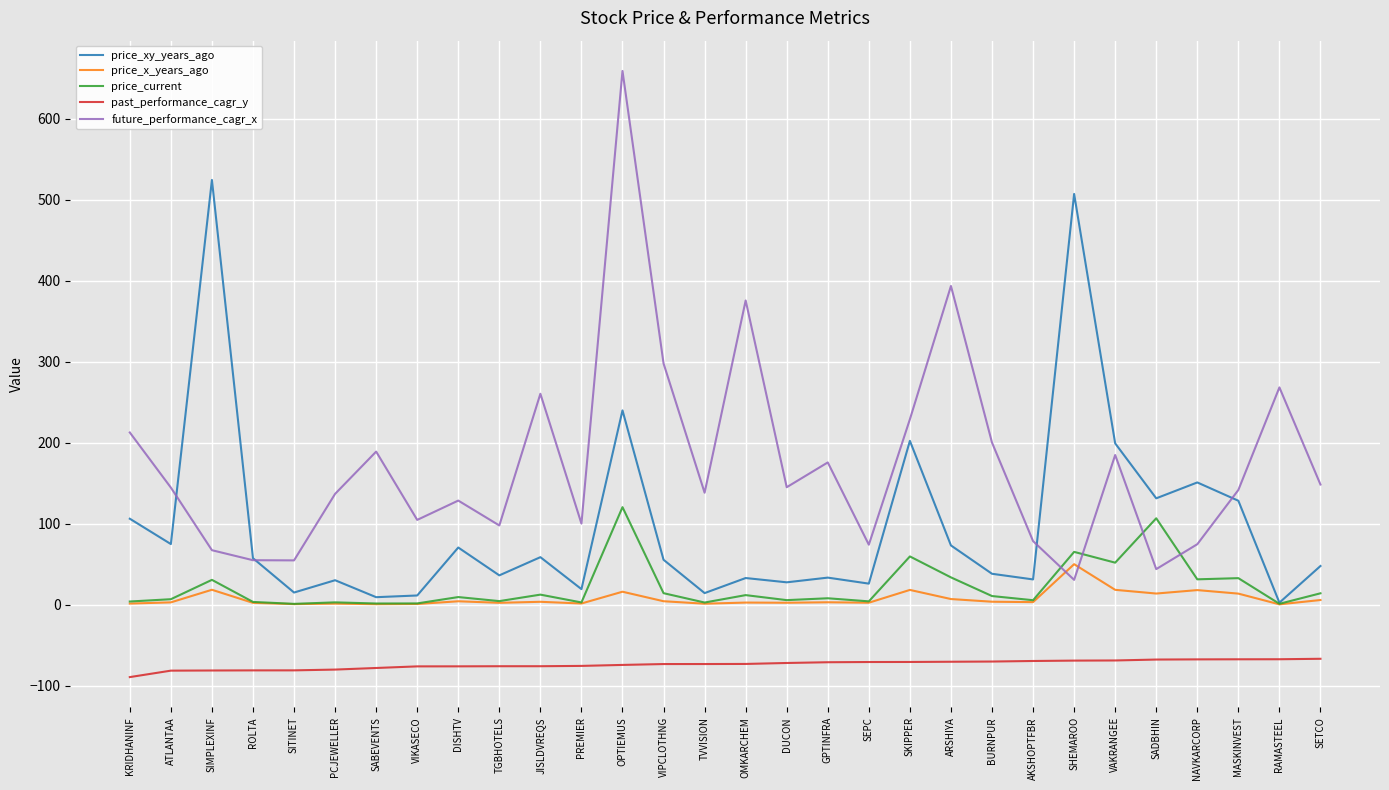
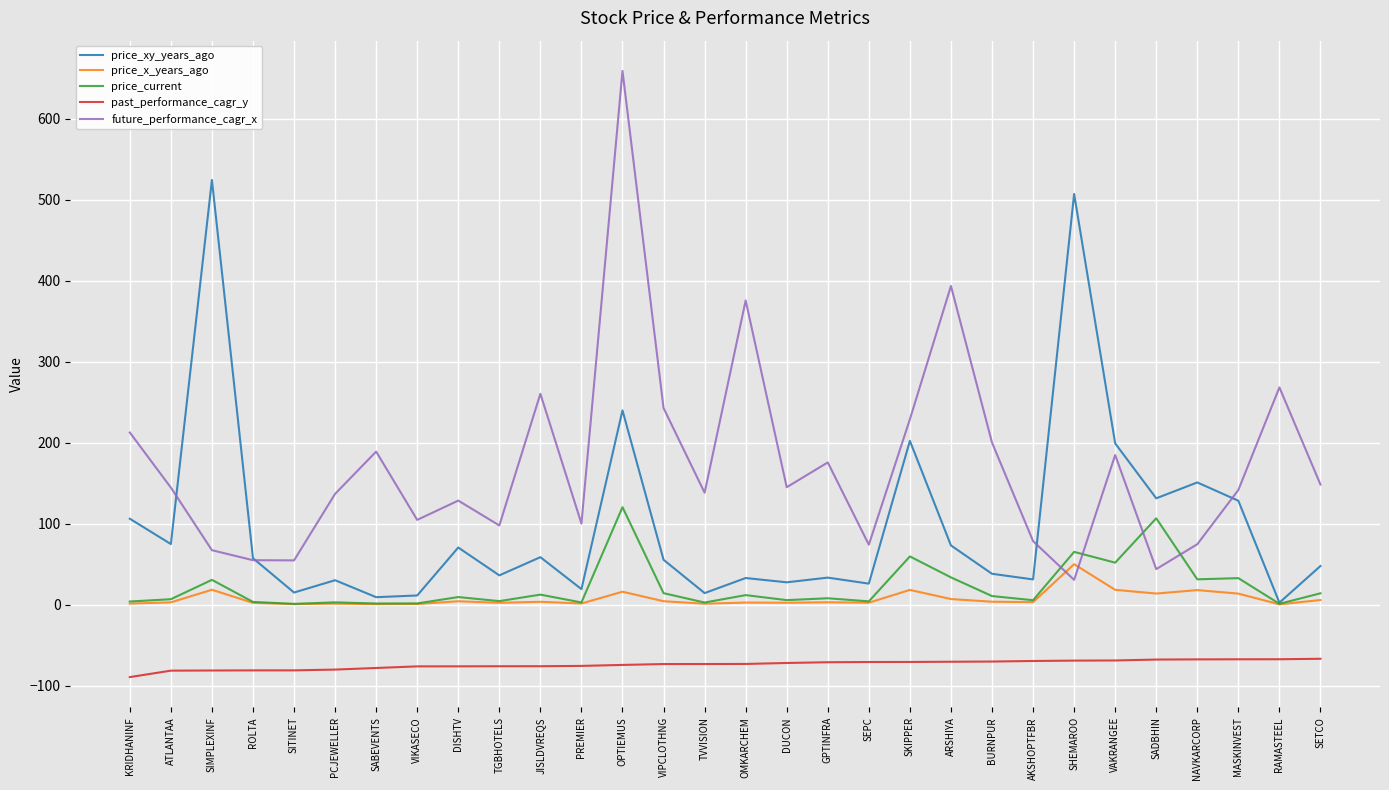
  {
    "price_xy_years_ago": {
      "KRIDHANINF": 110,
      "ATLANTAA": 70,
      "SIMPLEXINF": 520,
      "SITINET": 10,
      "PCJEWELLER": 30,
      "SABEVENTS": 10,
      "VIKASECO": 10,
      "DISHTV": 70,
      "TGBHOTELS": 40,
      "JISLDVREQS": 60,
      "PREMIER": 20,
      "OPTIEMUS": 240,
      "VIPCLOTHNG": 60,
      "TVVISION": 10,
      "OMKARCHEM": 30,
      "DUCON": 30,
      "GPTINFRA": 30,
      "SEPC": 30,
      "SKIPPER": 200,
      "ARSHIYA": 70,
      "BURNPUR": 40,
      "AKSHOPTFBR": 30,
      "SHEMAROO": 510,
      "VAKRANGEE": 200,
      "SADBHIN": 130,
      "NAVKARCORP": 150,
      "MASKINVEST": 130,
      "SETCO": 50
    },
    "price_x_years_ago": {
      "ATLANTAA": 0,
      "SIMPLEXINF": 20,
      "DISHTV": 0,
      "JISLDVREQS": 0,
      "OPTIEMUS": 20,
      "VIPCLOTHNG": 0,
      "OMKARCHEM": 0,
      "DUCON": 0,
      "GPTINFRA": 0,
      "SKIPPER": 20,
      "ARSHIYA": 10,
      "BURNPUR": 0,
      "SHEMAROO": 50,
      "VAKRANGEE": 20,
      "SADBHIN": 10,
      "NAVKARCORP": 20,
      "MASKINVEST": 10,
      "SETCO": 10
    },
    "price_current": {
      "ATLANTAA": 10,
      "SIMPLEXINF": 30,
      "DISHTV": 10,
      "JISLDVREQS": 10,
      "OPTIEMUS": 120,
      "VIPCLOTHNG": 10,
      "OMKARCHEM": 10,
      "DUCON": 10,
      "GPTINFRA": 10,
      "SKIPPER": 60,
      "ARSHIYA": 30,
      "BURNPUR": 10,
      "SHEMAROO": 70,
      "VAKRANGEE": 50,
      "SADBHIN": 110,
      "NAVKARCORP": 30,
      "MASKINVEST": 30,
      "SETCO": 10
    },
    "past_performance_cagr_y": {
      "KRIDHANINF": -90,
      "ATLANTAA": -80,
      "SIMPLEXINF": -80,
      "ROLTA": -80,
      "SITINET": -80,
      "PCJEWELLER": -80,
      "SABEVENTS": -80,
      "VIKASECO": -80,
      "DISHTV": -80,
      "TGBHOTELS": -80,
      "JISLDVREQS": -80,
      "PREMIER": -80,
      "OPTIEMUS": -70,
      "VIPCLOTHNG": -70,
      "TVVISION": -70,
      "OMKARCHEM": -70,
      "DUCON": -70,
      "GPTINFRA": -70,
      "SEPC": -70,
      "SKIPPER": -70,
      "ARSHIYA": -70,
      "BURNPUR": -70,
      "AKSHOPTFBR": -70,
      "SHEMAROO": -70,
      "VAKRANGEE": -70,
      "SADBHIN": -70,
      "NAVKARCORP": -70,
      "MASKINVEST": -70,
      "RAMASTEEL": -70,
      "SETCO": -70
    },
    "future_performance_cagr_x": {
      "KRIDHANINF": 210,
      "ATLANTAA": 140,
      "SIMPLEXINF": 70,
      "SITINET": 50,
      "PCJEWELLER": 140,
      "SABEVENTS": 190,
      "VIKASECO": 100,
      "DISHTV": 130,
      "TGBHOTELS": 100,
      "JISLDVREQS": 260,
      "PREMIER": 100,
      "OPTIEMUS": 660,
-     "VIPCLOTHNG": 300,
+     "VIPCLOTHNG": 240,
      "TVVISION": 140,
      "OMKARCHEM": 380,
      "DUCON": 140,
      "GPTINFRA": 180,
      "SEPC": 70,
      "SKIPPER": 230,
      "ARSHIYA": 390,
      "BURNPUR": 200,
      "AKSHOPTFBR": 80,
      "SHEMAROO": 30,
      "VAKRANGEE": 180,
      "SADBHIN": 40,
      "NAVKARCORP": 70,
      "MASKINVEST": 140,
      "RAMASTEEL": 270,
      "SETCO": 150
    }
  }
